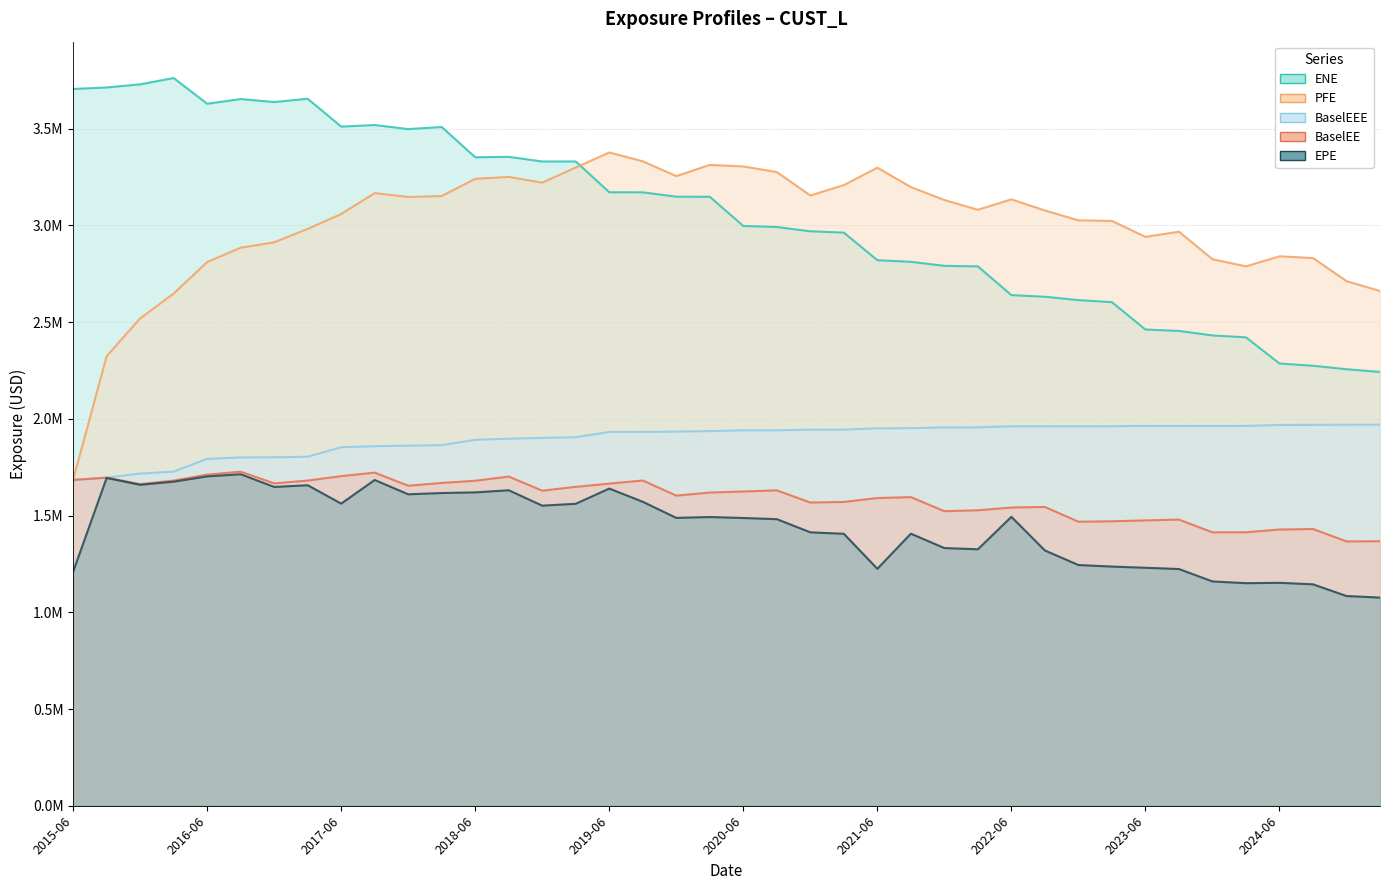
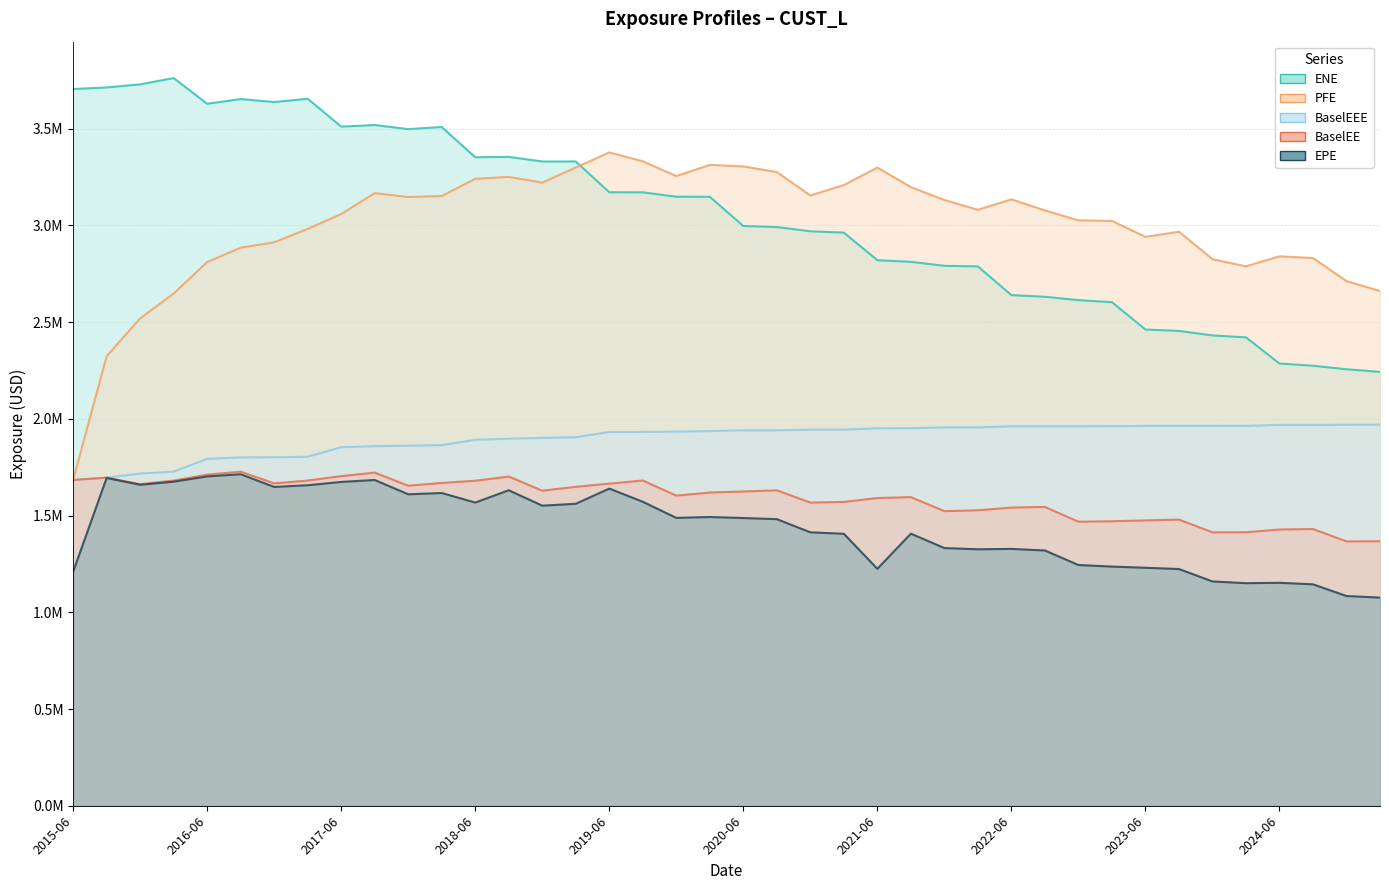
  {
    "EPE": {
      "2015-06": 1210000,
-     "2017-06": 1560000,
-     "2018-06": 1620000,
+     "2017-06": 1670000,
+     "2018-06": 1570000,
      "2019-06": 1640000,
      "2020-06": 1490000,
      "2021-06": 1220000,
-     "2022-06": 1490000,
+     "2022-06": 1330000,
      "2023-06": 1230000,
      "2024-06": 1150000
    }
  }
